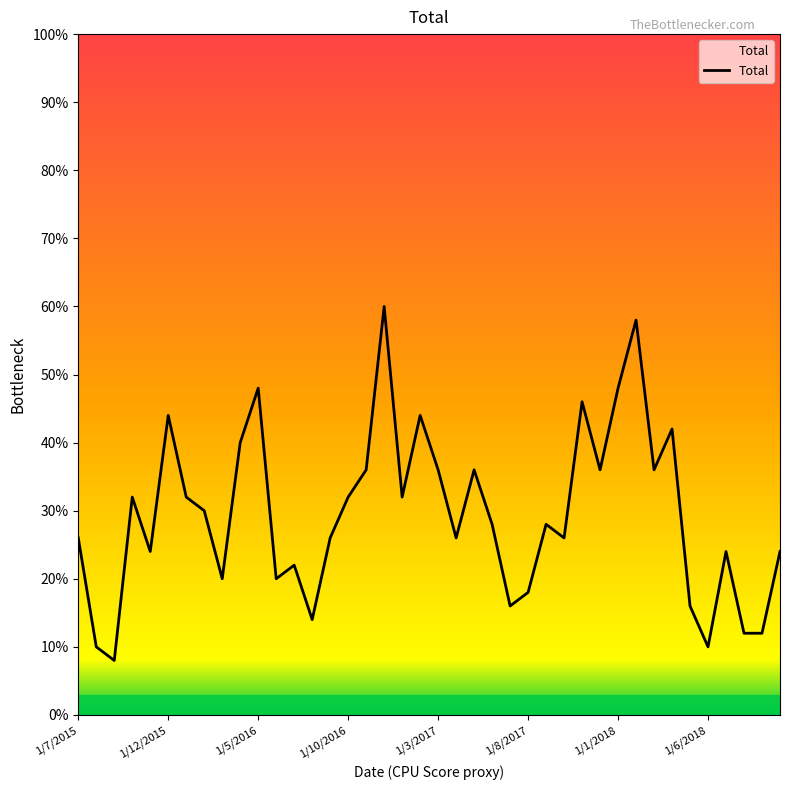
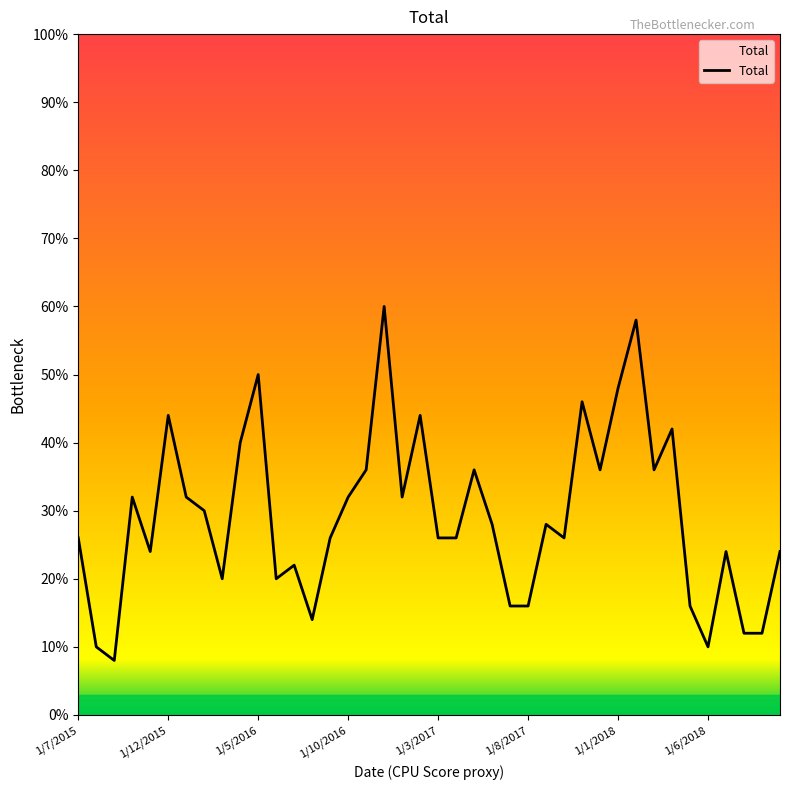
  {
    "1/7/2015": "26%",
    "1/12/2015": "44%",
-   "1/5/2016": "48%",
+   "1/5/2016": "50%",
    "1/10/2016": "32%",
-   "1/3/2017": "36%",
-   "1/8/2017": "18%",
+   "1/3/2017": "26%",
+   "1/8/2017": "16%",
    "1/1/2018": "48%",
    "1/6/2018": "10%"
  }
